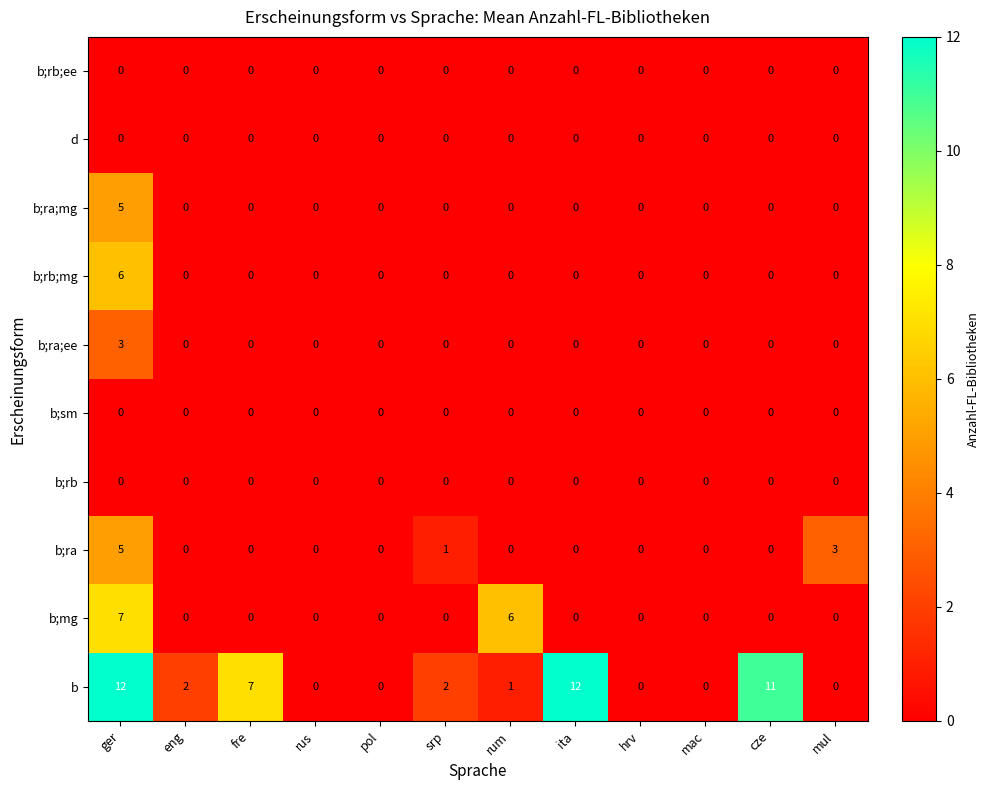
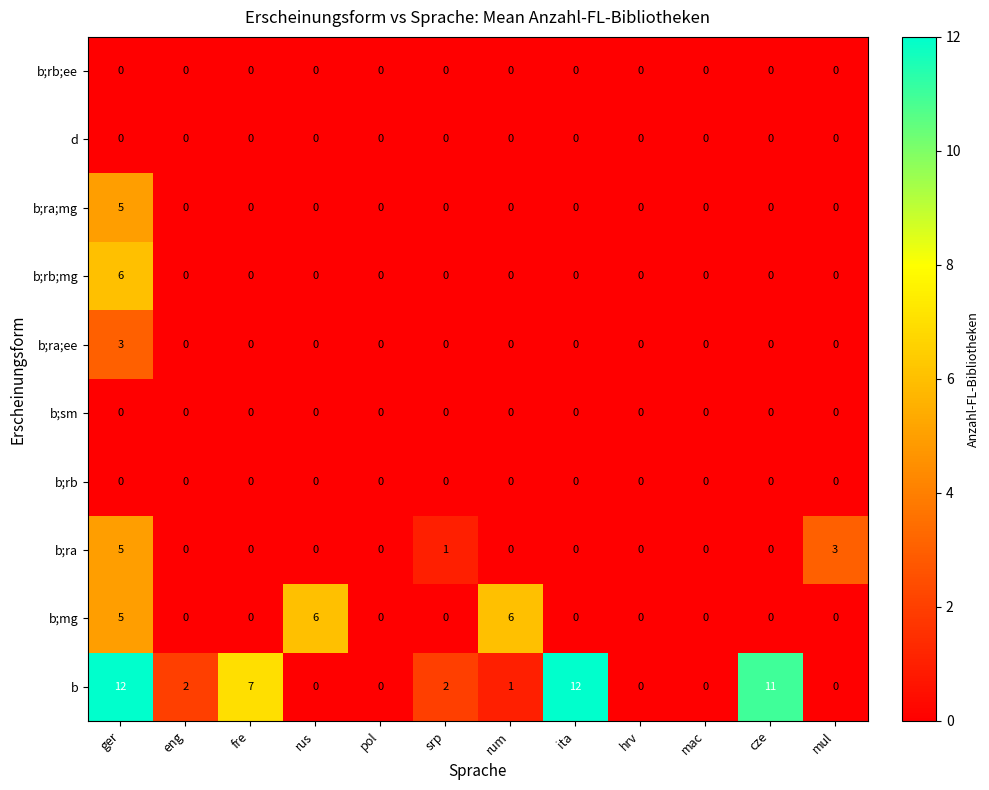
  {
    "b;rb;ee": {
      "ger": 0,
      "eng": 0,
      "fre": 0,
      "rus": 0,
      "pol": 0,
      "srp": 0,
      "rum": 0,
      "ita": 0,
      "hrv": 0,
      "mac": 0,
      "cze": 0,
      "mul": 0
    },
    "d": {
      "ger": 0,
      "eng": 0,
      "fre": 0,
      "rus": 0,
      "pol": 0,
      "srp": 0,
      "rum": 0,
      "ita": 0,
      "hrv": 0,
      "mac": 0,
      "cze": 0,
      "mul": 0
    },
    "b;ra;mg": {
      "ger": 5,
      "eng": 0,
      "fre": 0,
      "rus": 0,
      "pol": 0,
      "srp": 0,
      "rum": 0,
      "ita": 0,
      "hrv": 0,
      "mac": 0,
      "cze": 0,
      "mul": 0
    },
    "b;rb;mg": {
      "ger": 6,
      "eng": 0,
      "fre": 0,
      "rus": 0,
      "pol": 0,
      "srp": 0,
      "rum": 0,
      "ita": 0,
      "hrv": 0,
      "mac": 0,
      "cze": 0,
      "mul": 0
    },
    "b;ra;ee": {
      "ger": 3,
      "eng": 0,
      "fre": 0,
      "rus": 0,
      "pol": 0,
      "srp": 0,
      "rum": 0,
      "ita": 0,
      "hrv": 0,
      "mac": 0,
      "cze": 0,
      "mul": 0
    },
    "b;sm": {
      "ger": 0,
      "eng": 0,
      "fre": 0,
      "rus": 0,
      "pol": 0,
      "srp": 0,
      "rum": 0,
      "ita": 0,
      "hrv": 0,
      "mac": 0,
      "cze": 0,
      "mul": 0
    },
    "b;rb": {
      "ger": 0,
      "eng": 0,
      "fre": 0,
      "rus": 0,
      "pol": 0,
      "srp": 0,
      "rum": 0,
      "ita": 0,
      "hrv": 0,
      "mac": 0,
      "cze": 0,
      "mul": 0
    },
    "b;ra": {
      "ger": 5,
      "eng": 0,
      "fre": 0,
      "rus": 0,
      "pol": 0,
      "srp": 1,
      "rum": 0,
      "ita": 0,
      "hrv": 0,
      "mac": 0,
      "cze": 0,
      "mul": 3
    },
    "b;mg": {
-     "ger": 7,
+     "ger": 5,
      "eng": 0,
      "fre": 0,
-     "rus": 0,
+     "rus": 6,
      "pol": 0,
      "srp": 0,
      "rum": 6,
      "ita": 0,
      "hrv": 0,
      "mac": 0,
      "cze": 0,
      "mul": 0
    },
    "b": {
      "ger": 12,
      "eng": 2,
      "fre": 7,
      "rus": 0,
      "pol": 0,
      "srp": 2,
      "rum": 1,
      "ita": 12,
      "hrv": 0,
      "mac": 0,
      "cze": 11,
      "mul": 0
    }
  }
